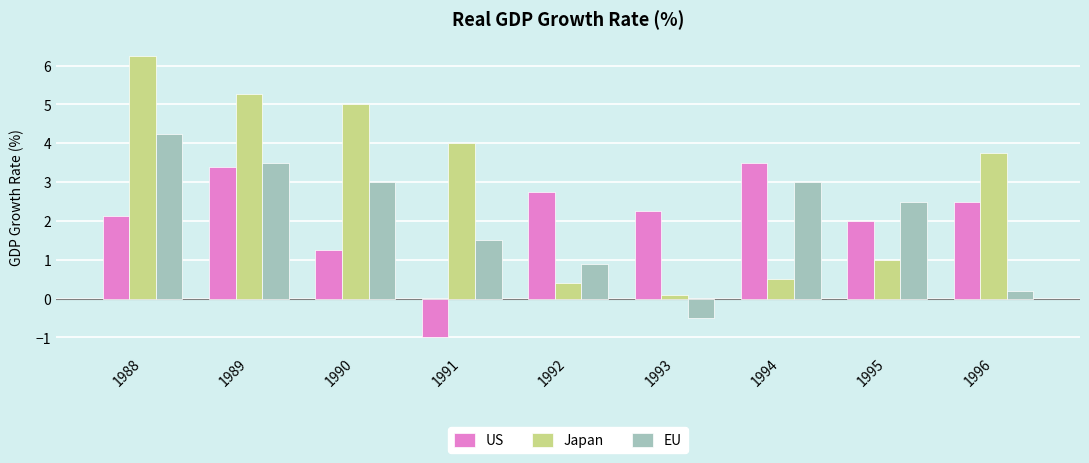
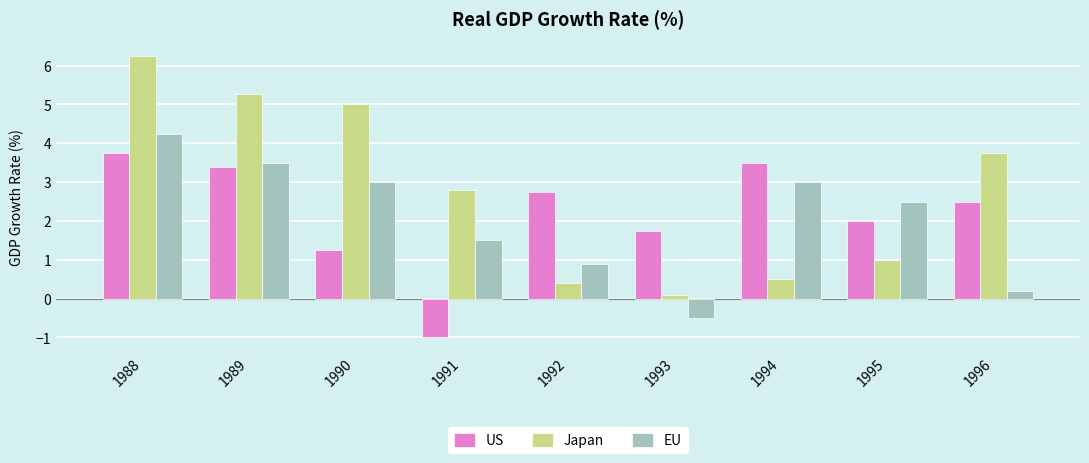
  {
    "US": {
-     "1988": 2.1,
+     "1988": 3.8,
      "1989": 3.4,
      "1990": 1.3,
      "1991": -1.0,
      "1992": 2.8,
-     "1993": 2.3,
+     "1993": 1.7,
      "1994": 3.5,
      "1995": 2.0,
      "1996": 2.5
    },
    "Japan": {
      "1988": 6.3,
      "1989": 5.3,
      "1990": 5.0,
-     "1991": 4.0,
+     "1991": 2.8,
      "1992": 0.4,
      "1993": 0.1,
      "1994": 0.5,
      "1995": 1.0,
      "1996": 3.8
    },
    "EU": {
      "1988": 4.3,
      "1989": 3.5,
      "1990": 3.0,
      "1991": 1.5,
      "1992": 0.9,
      "1993": -0.5,
      "1994": 3.0,
      "1995": 2.5,
      "1996": 0.2
    }
  }
